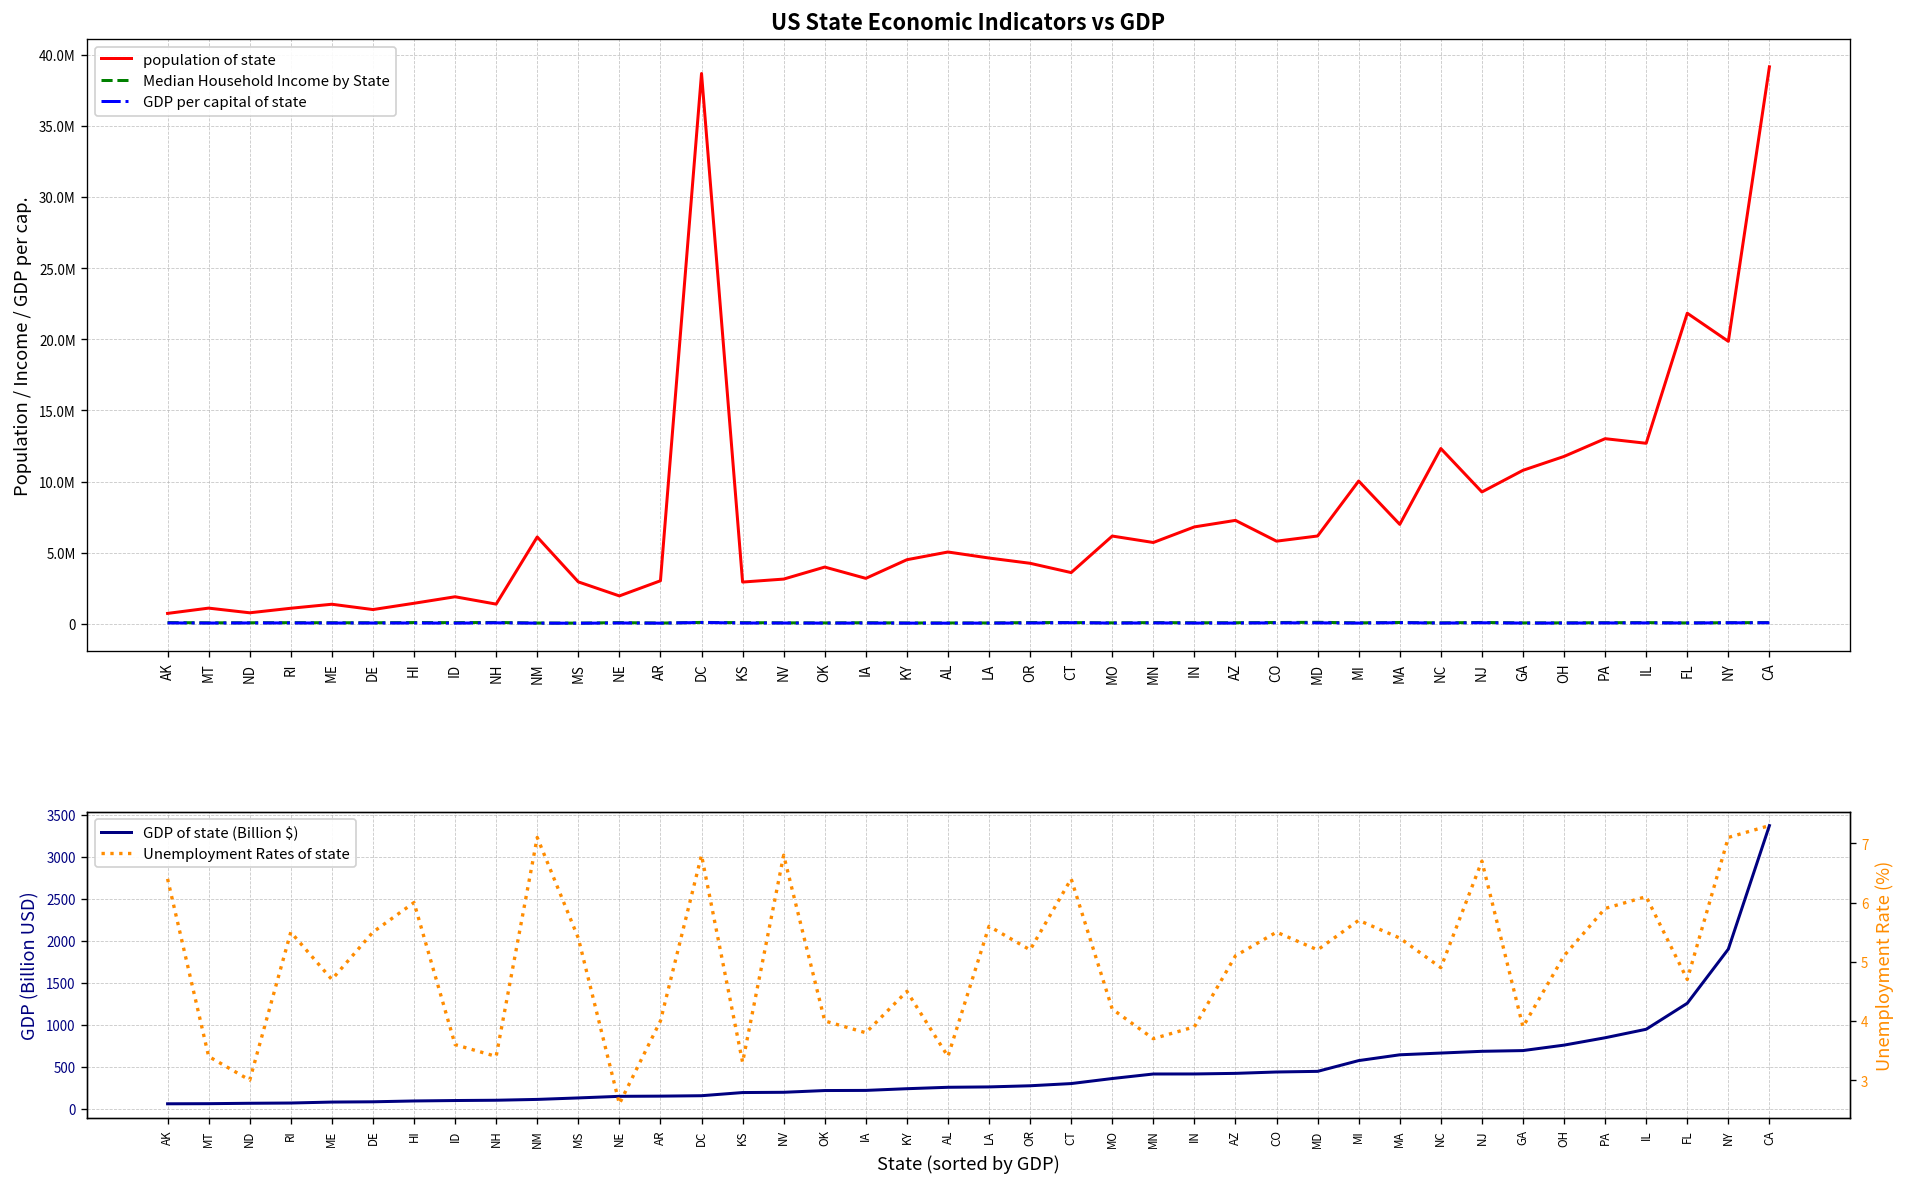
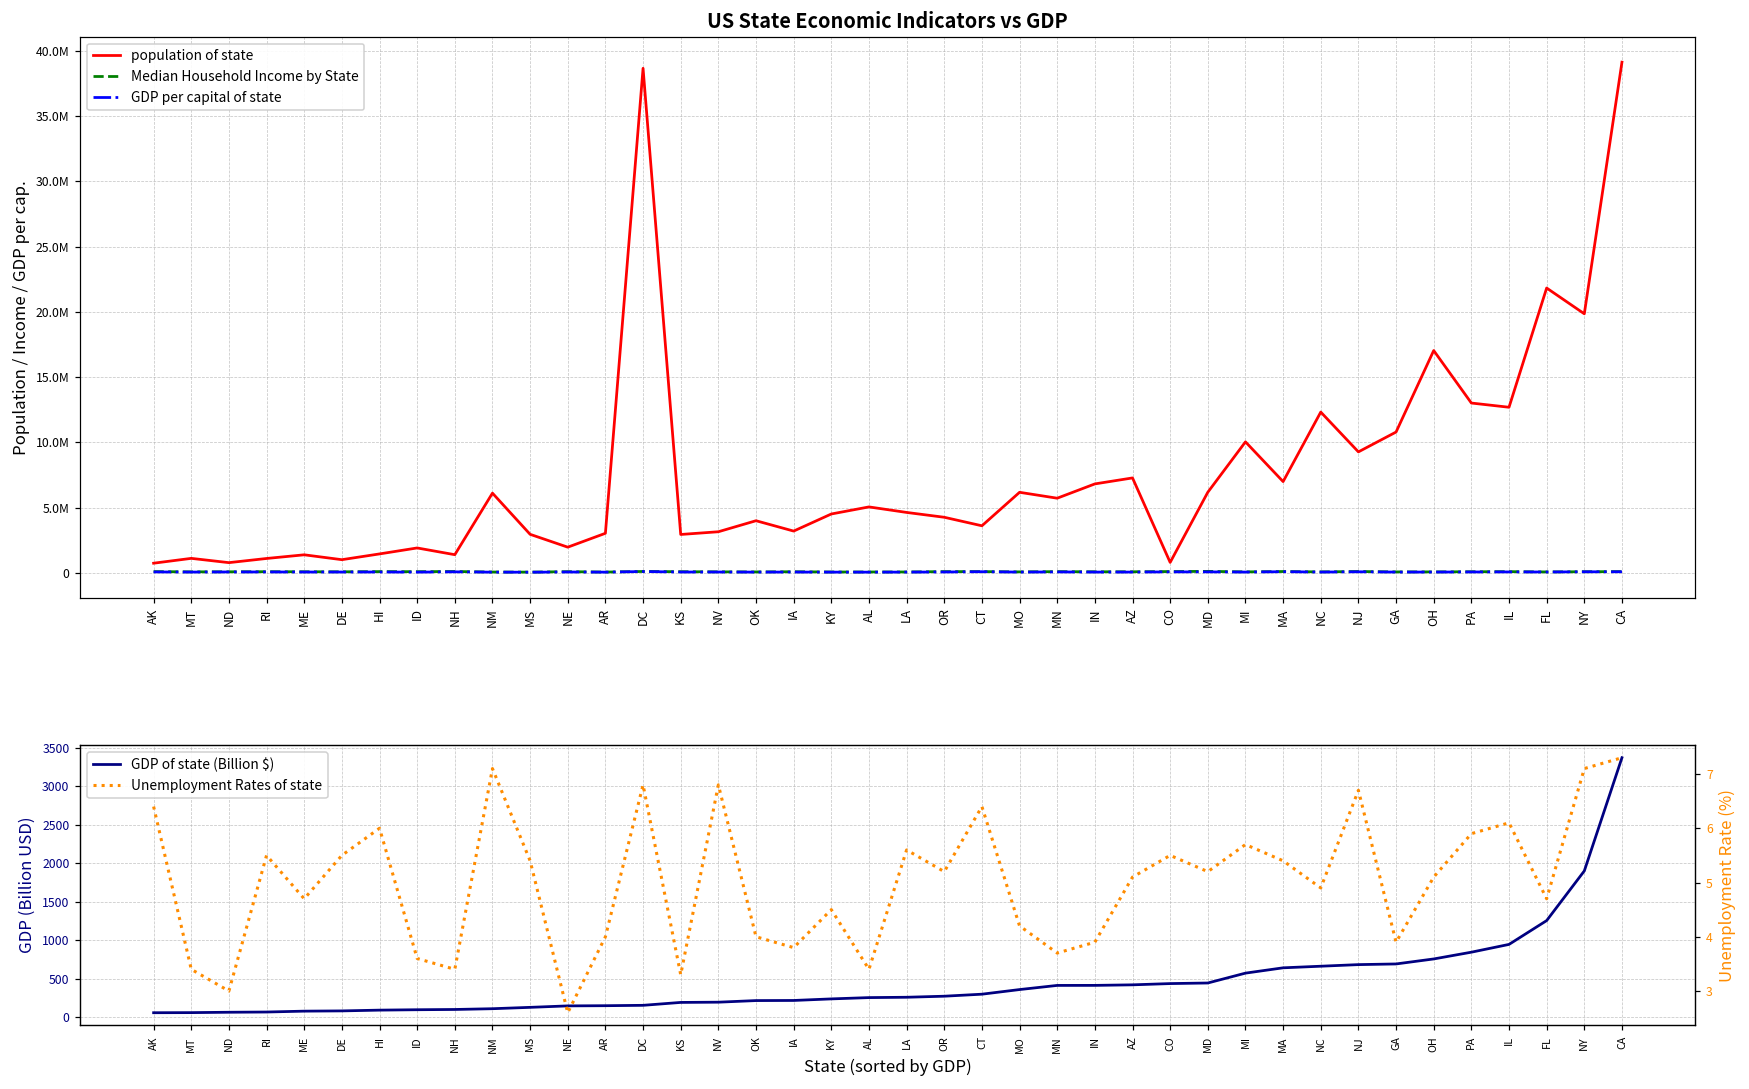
  {
    "US State Economic Indicators vs GDP": {
      "population of state": {
        "AK": 700000,
        "MT": 1100000,
        "ND": 800000,
        "RI": 1100000,
        "ME": 1400000,
        "DE": 1000000,
        "HI": 1400000,
        "ID": 1900000,
        "NH": 1400000,
        "NM": 6100000,
        "MS": 2900000,
        "NE": 2000000,
        "AR": 3000000,
        "DC": 38700000,
        "KS": 2900000,
        "NV": 3100000,
        "OK": 4000000,
        "IA": 3200000,
        "KY": 4500000,
        "AL": 5100000,
        "LA": 4600000,
        "OR": 4300000,
        "CT": 3600000,
        "MO": 6200000,
        "MN": 5700000,
        "IN": 6800000,
        "AZ": 7300000,
-       "CO": 5800000,
+       "CO": 800000,
        "MD": 6200000,
        "MI": 10000000,
        "MA": 7000000,
        "NC": 12300000,
        "NJ": 9300000,
        "GA": 10800000,
-       "OH": 11800000,
+       "OH": 17000000,
        "PA": 13000000,
        "IL": 12700000,
        "FL": 21800000,
        "NY": 19900000,
        "CA": 39100000
      }
    }
  }
